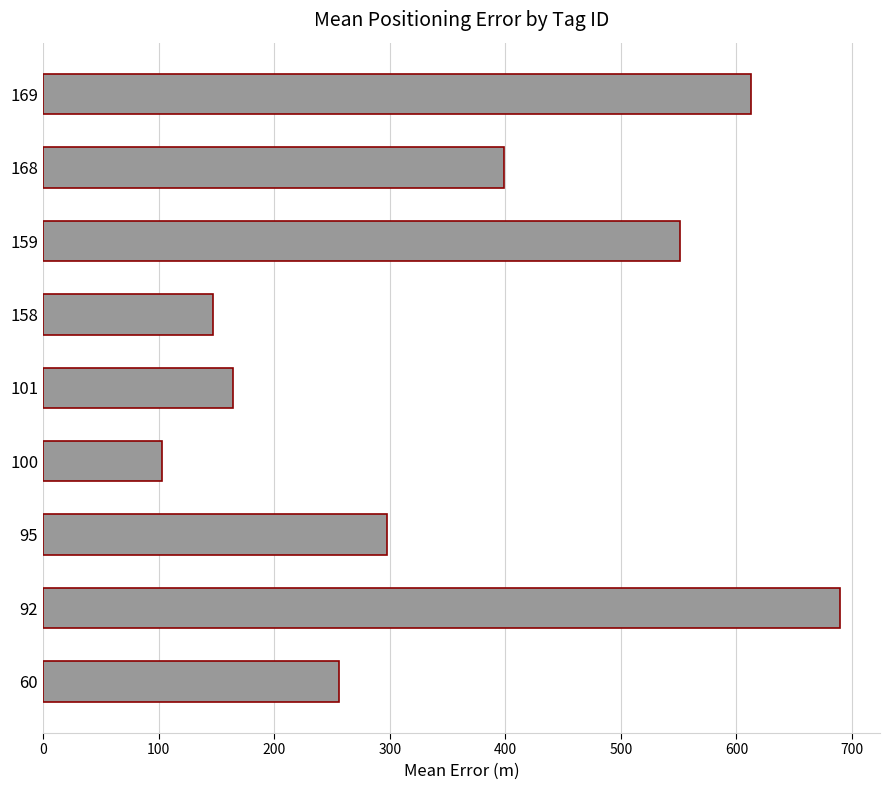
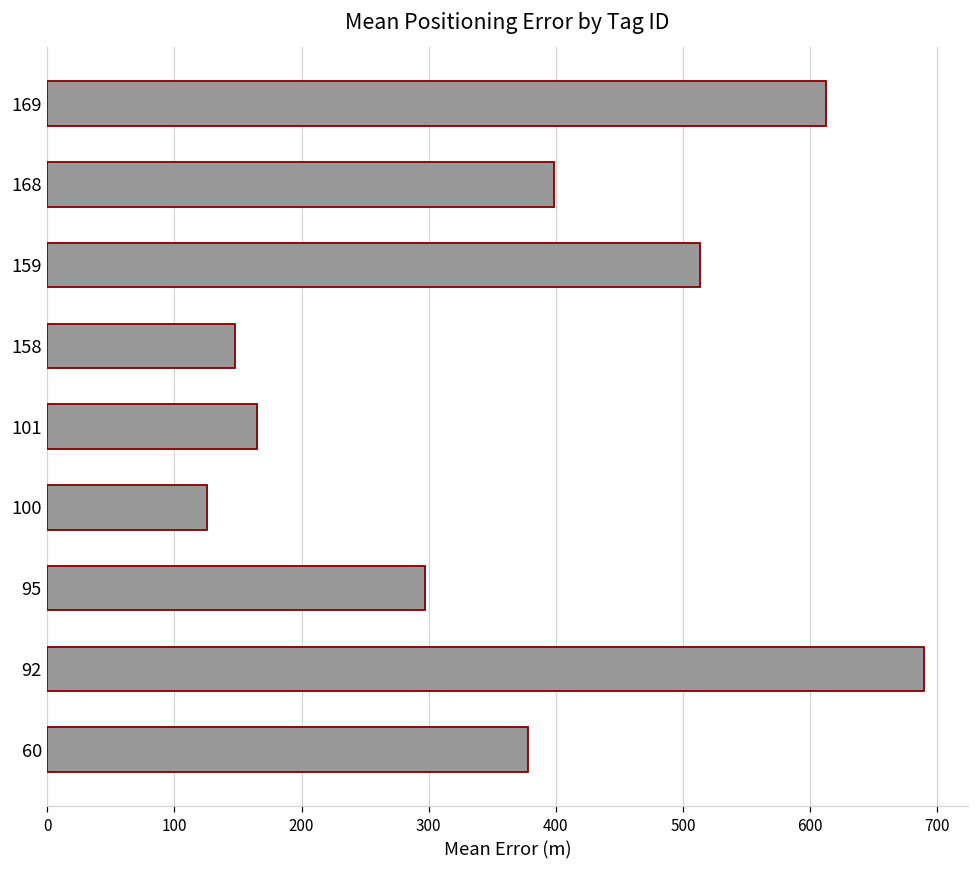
  {
    "169": 613,
    "168": 399,
-   "159": 551,
+   "159": 514,
    "158": 147,
    "101": 165,
-   "100": 103,
+   "100": 126,
    "95": 297,
    "92": 690,
-   "60": 256
+   "60": 378
  }
